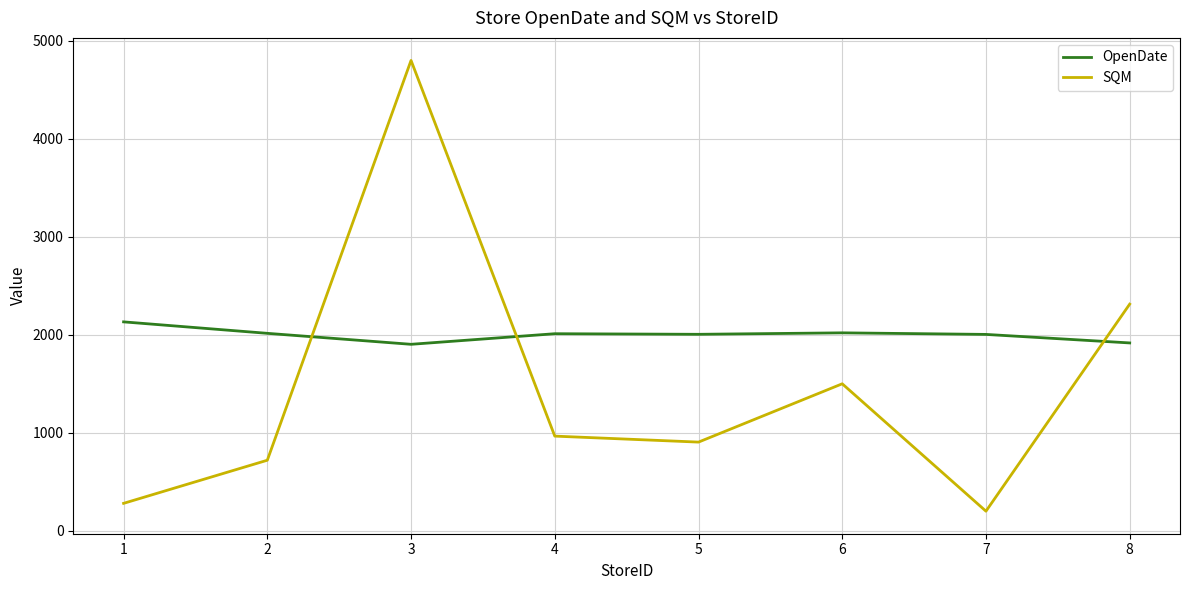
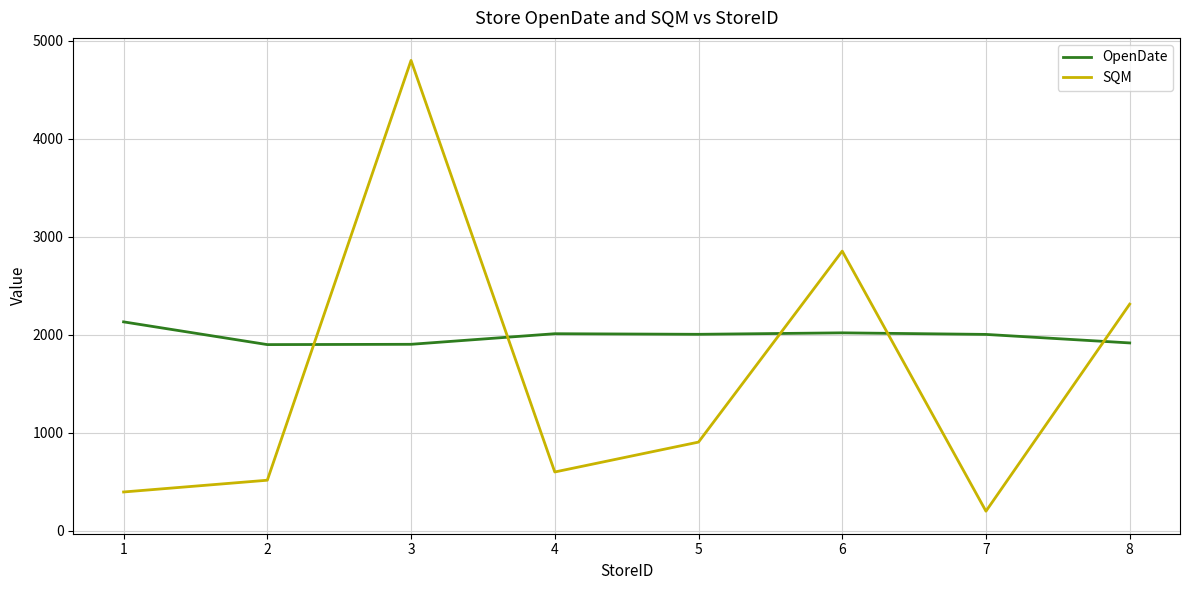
  {
    "OpenDate": {
      "1": 2100,
-     "2": 2000,
+     "2": 1900,
      "3": 1900,
      "4": 2000,
      "5": 2000,
      "6": 2000,
      "7": 2000,
      "8": 1900
    },
    "SQM": {
-     "1": 300,
-     "2": 700,
+     "1": 400,
+     "2": 500,
      "3": 4800,
-     "4": 1000,
+     "4": 600,
      "5": 900,
-     "6": 1500,
+     "6": 2900,
      "7": 200,
      "8": 2300
    }
  }
